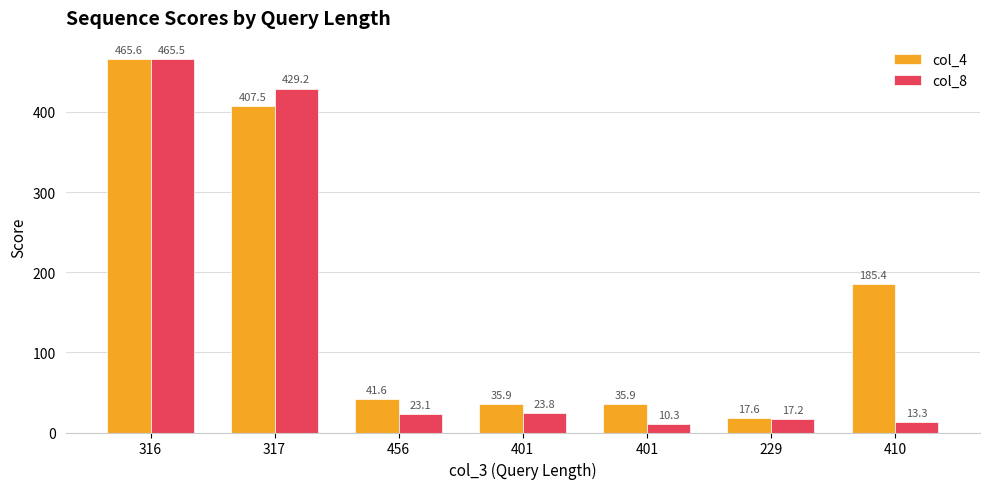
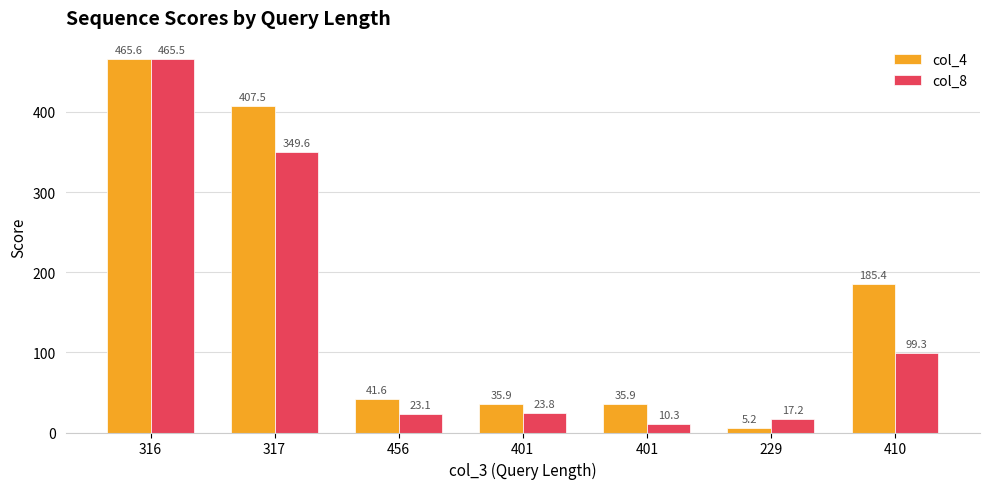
  {
    "col_4": {
      "316": 465.6,
      "317": 407.5,
      "456": 41.6,
-     "229": 17.6,
+     "229": 5.2,
      "410": 185.4
    },
    "col_8": {
      "316": 465.5,
-     "317": 429.2,
+     "317": 349.6,
      "456": 23.1,
      "229": 17.2,
-     "410": 13.3
+     "410": 99.3
    }
  }
